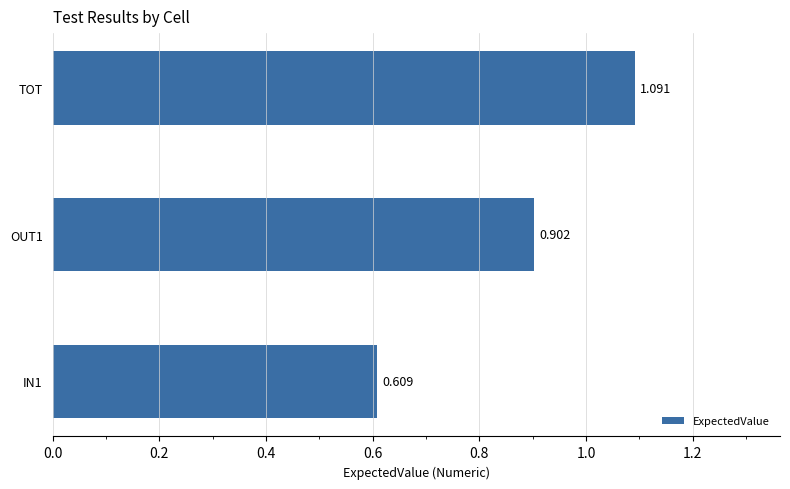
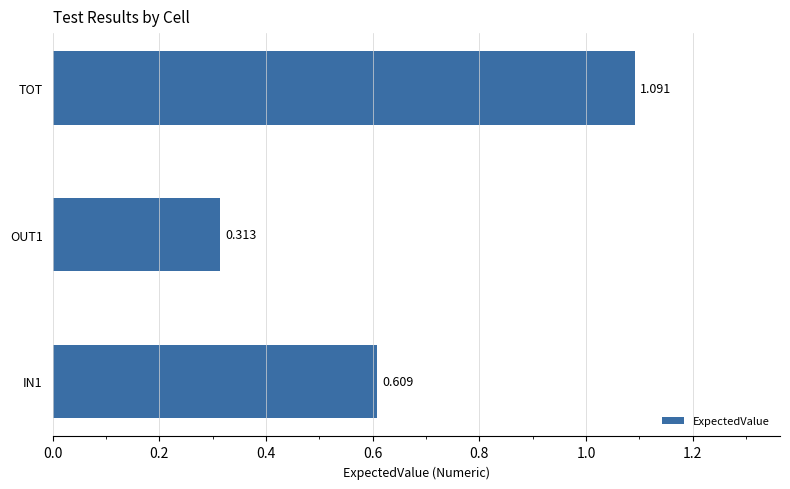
  {
    "TOT": 1.091,
-   "OUT1": 0.902,
+   "OUT1": 0.313,
    "IN1": 0.609
  }
